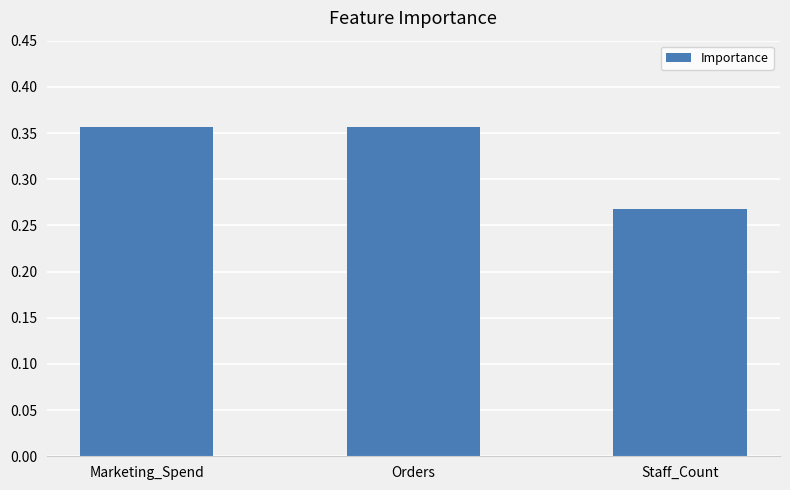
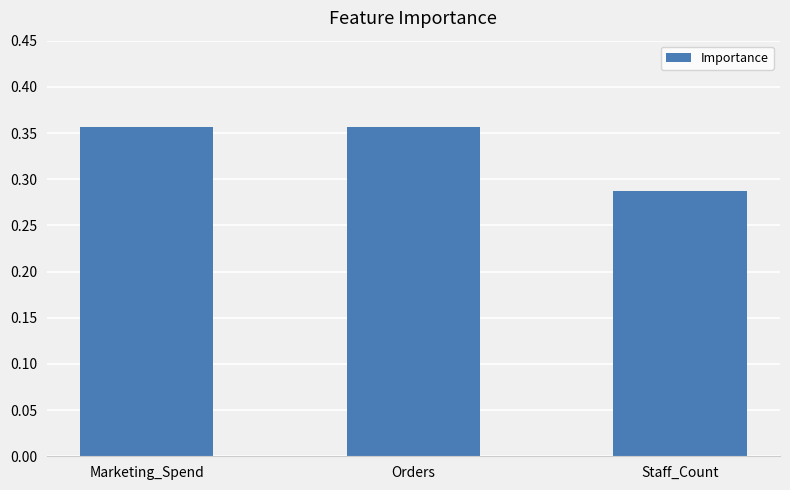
  {
    "Marketing_Spend": 0.36,
    "Orders": 0.36,
-   "Staff_Count": 0.27
+   "Staff_Count": 0.29
  }
